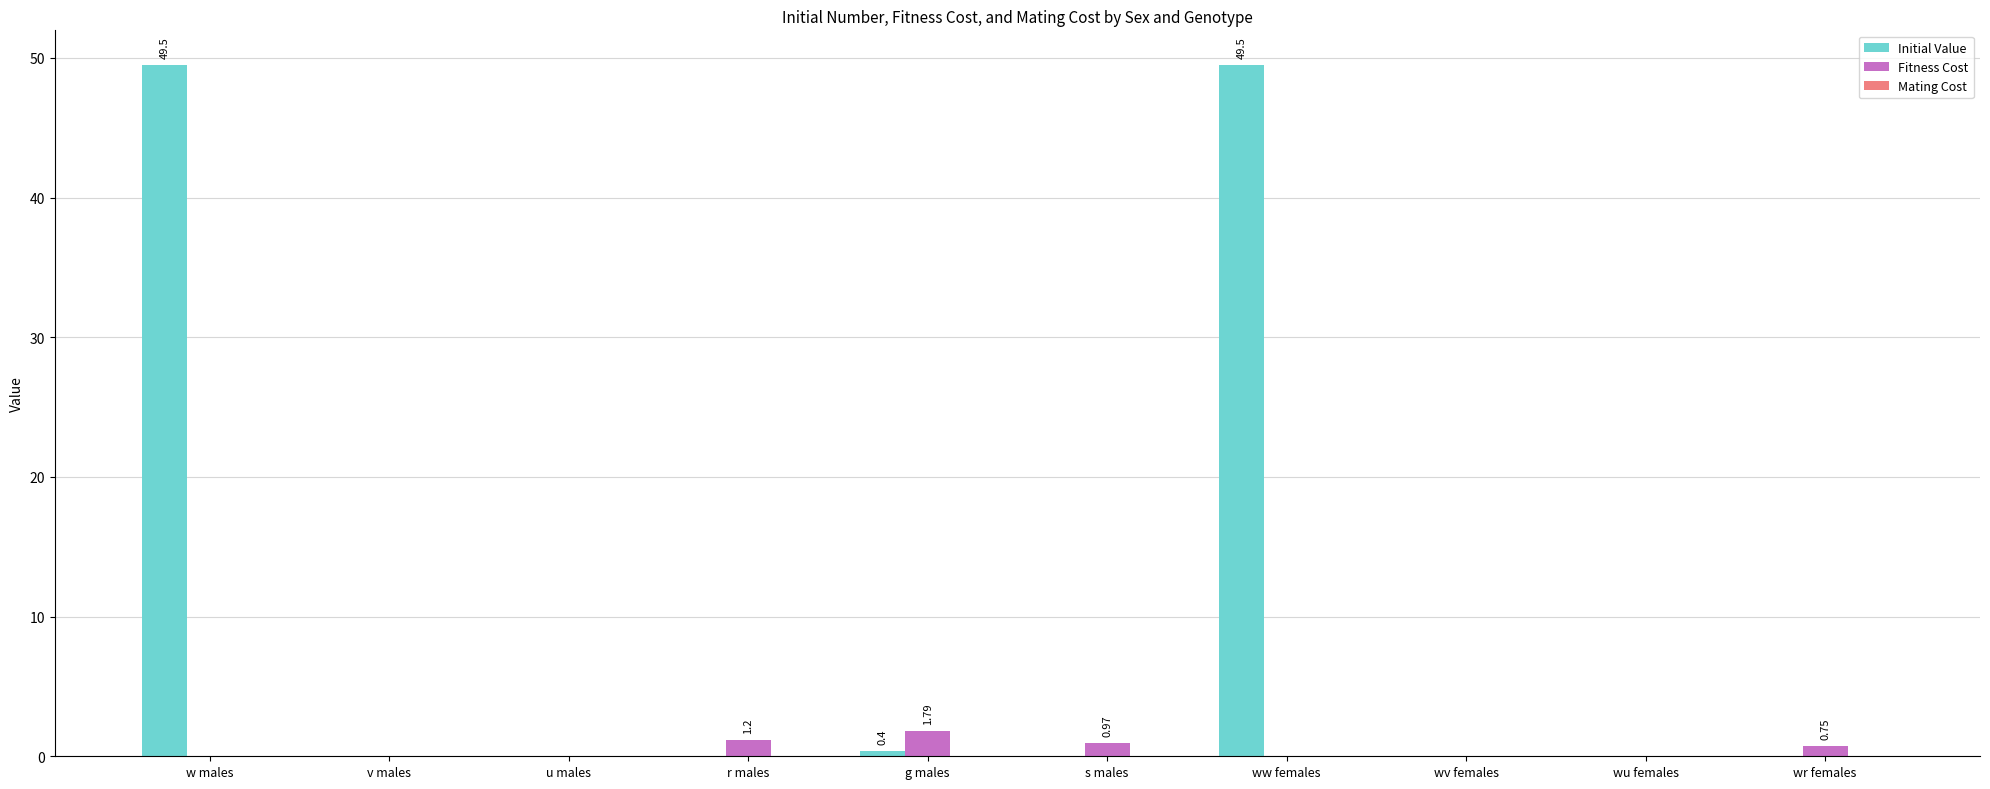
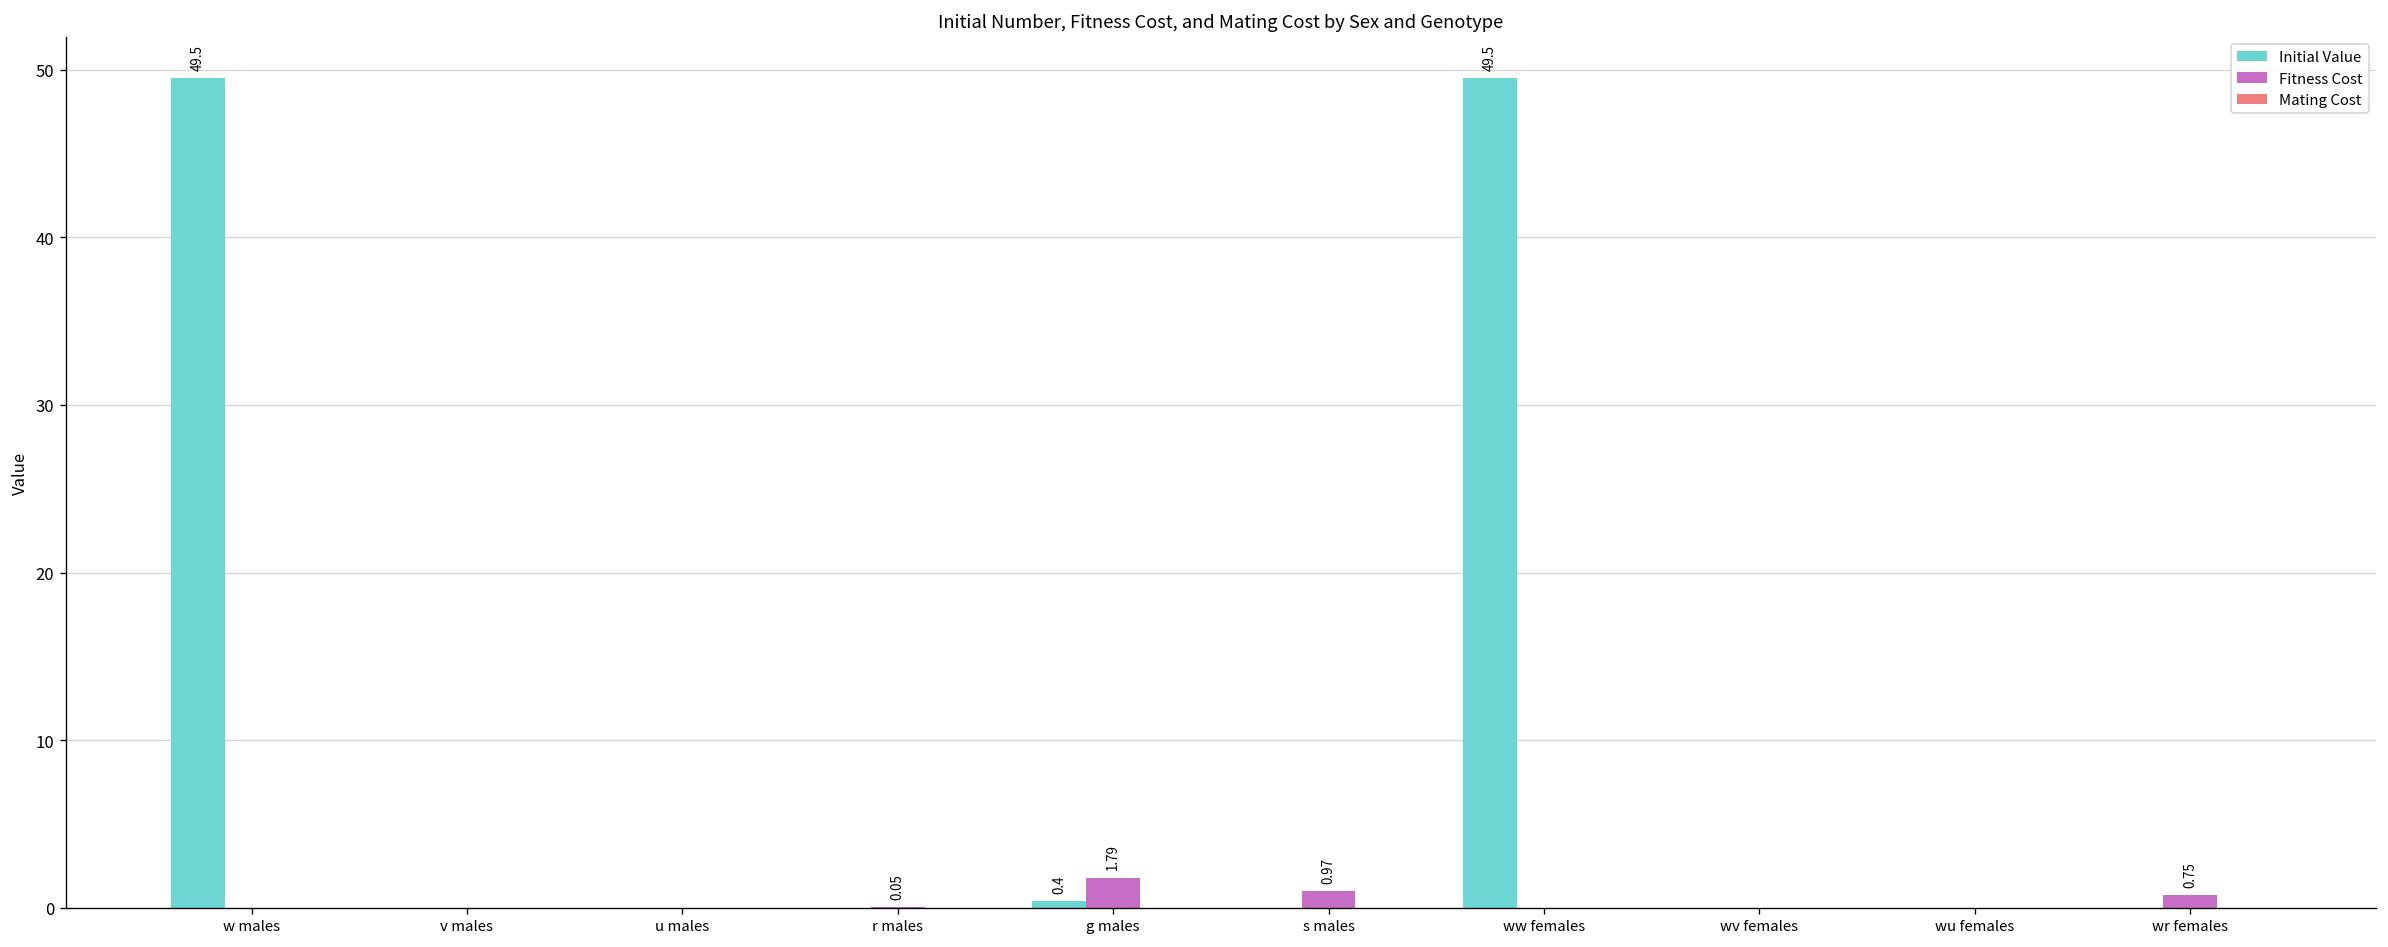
  {
    "Initial Value": {
      "w males": 49.5,
      "g males": 0.4,
      "ww females": 49.5
    },
    "Fitness Cost": {
-     "r males": 1.2,
+     "r males": 0.05,
      "g males": 1.79,
      "s males": 0.97,
      "wr females": 0.75
    },
    "Mating Cost": {
      "w males": 0.0,
      "v males": 0.0,
      "u males": 0.0,
      "r males": 0.0,
      "g males": 0.0,
      "s males": 0.0,
      "ww females": 0.0,
      "wv females": 0.0,
      "wu females": 0.0,
      "wr females": 0.0
    }
  }
